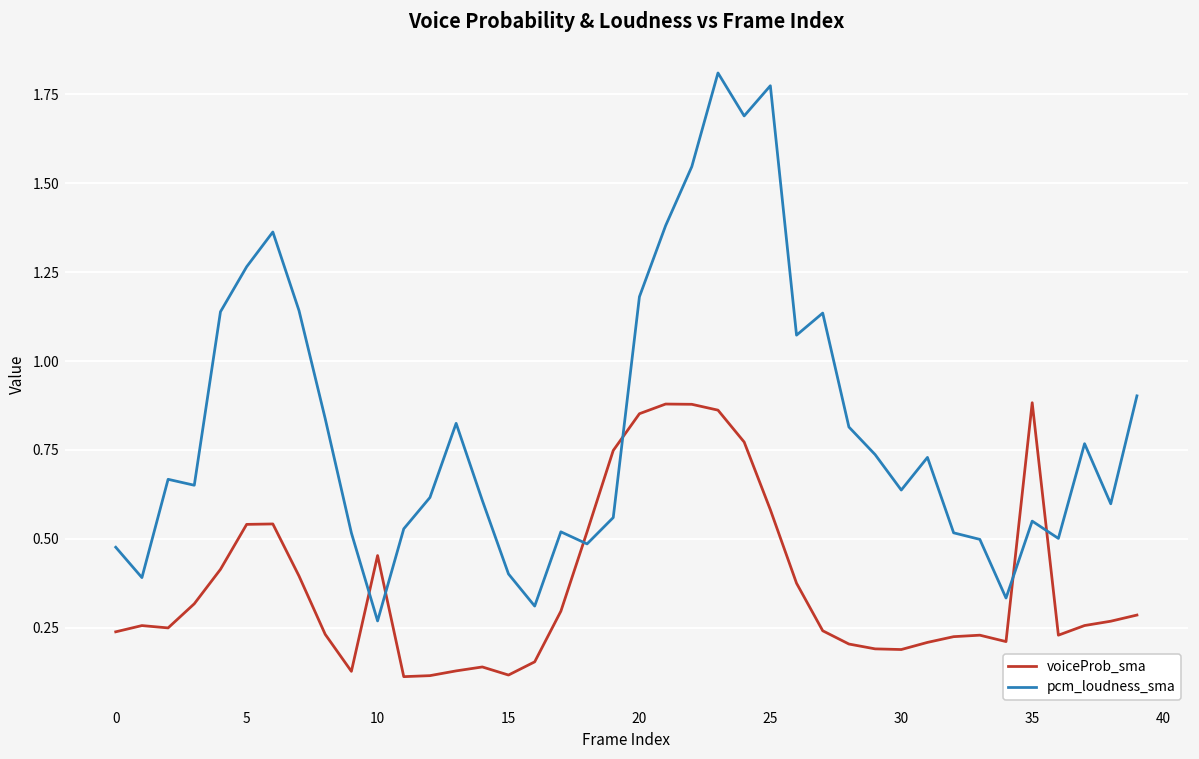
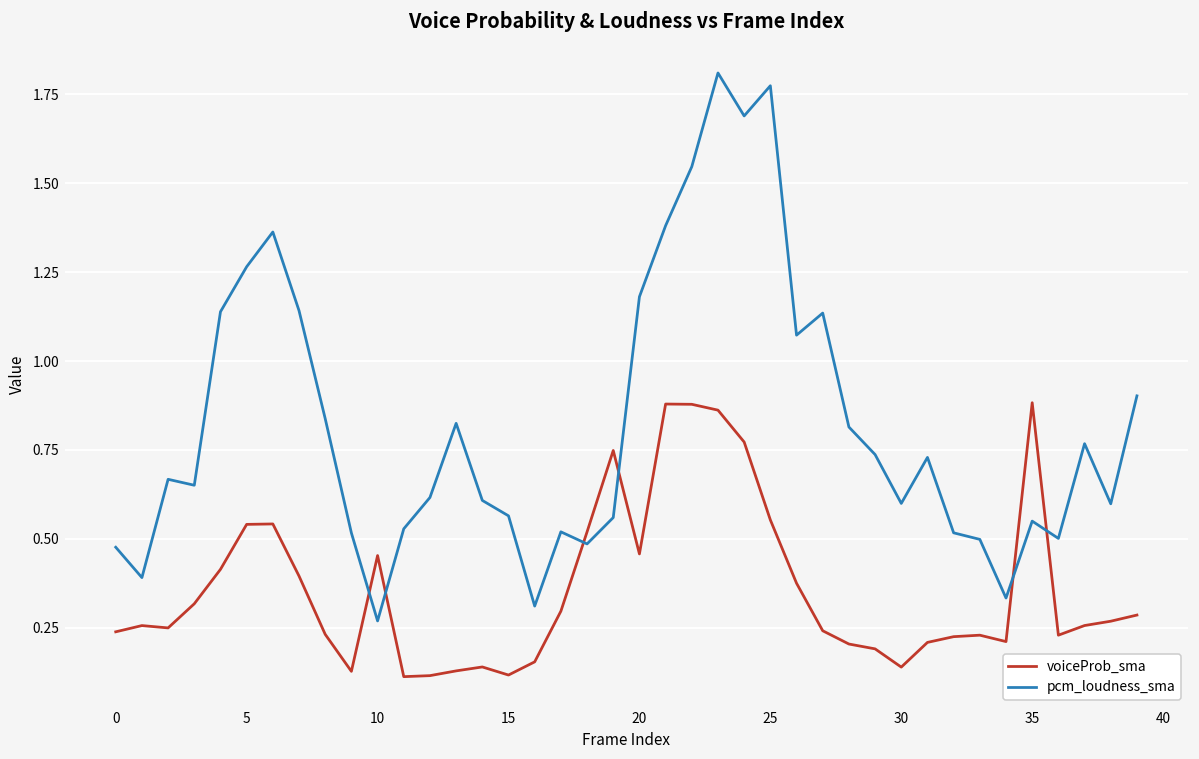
  {
    "voiceProb_sma": {
      "0": 0.24,
      "5": 0.54,
      "10": 0.45,
      "15": 0.12,
-     "20": 0.85,
-     "25": 0.58,
-     "30": 0.19,
+     "20": 0.46,
+     "25": 0.55,
+     "30": 0.14,
      "35": 0.88
    },
    "pcm_loudness_sma": {
      "0": 0.48,
      "5": 1.27,
      "10": 0.27,
-     "15": 0.40,
+     "15": 0.56,
      "20": 1.18,
      "25": 1.77,
-     "30": 0.64,
+     "30": 0.60,
      "35": 0.55
    }
  }
